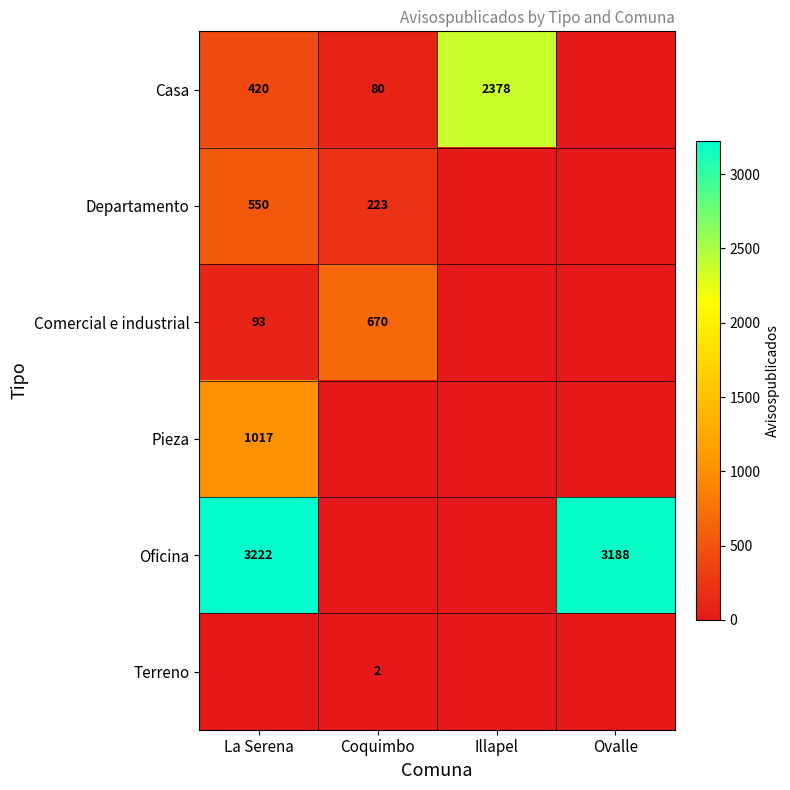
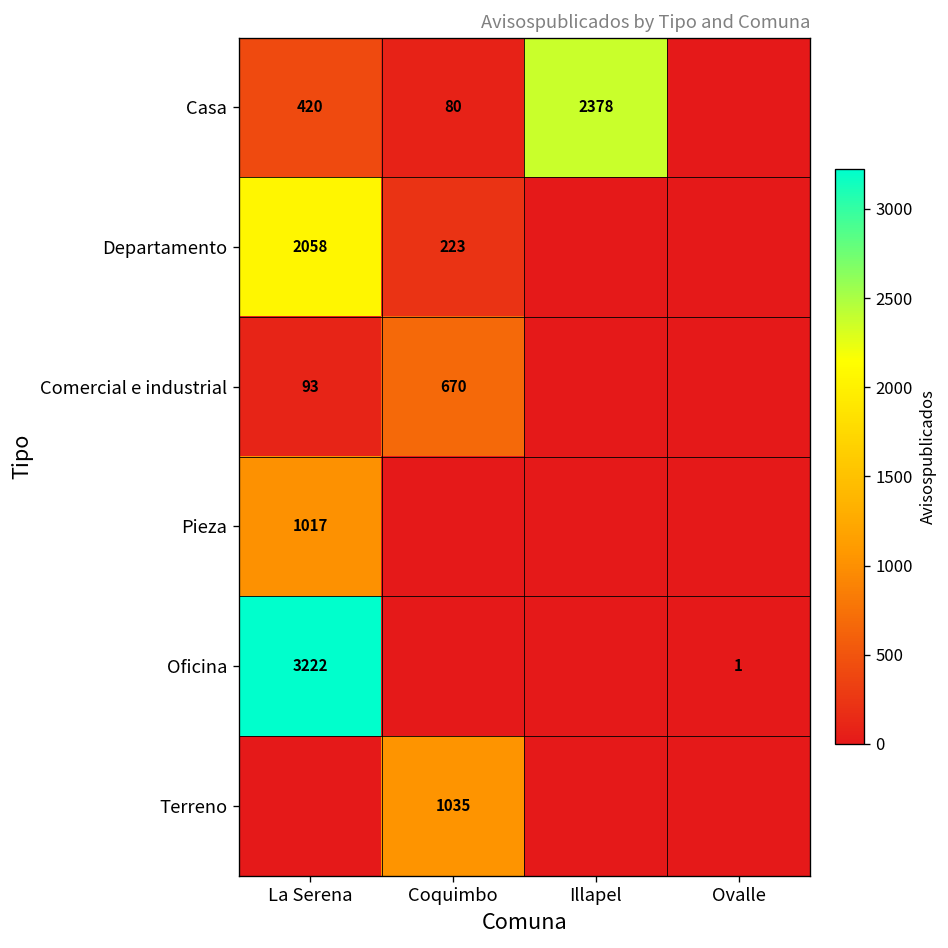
  {
    "Casa": {
      "La Serena": 420,
      "Coquimbo": 80,
      "Illapel": 2378
    },
    "Departamento": {
-     "La Serena": 550,
+     "La Serena": 2058,
      "Coquimbo": 223
    },
    "Comercial e industrial": {
      "La Serena": 93,
      "Coquimbo": 670
    },
    "Pieza": {
      "La Serena": 1017
    },
    "Oficina": {
      "La Serena": 3222,
-     "Ovalle": 3188
+     "Ovalle": 1
    },
    "Terreno": {
-     "Coquimbo": 2
+     "Coquimbo": 1035
    }
  }
